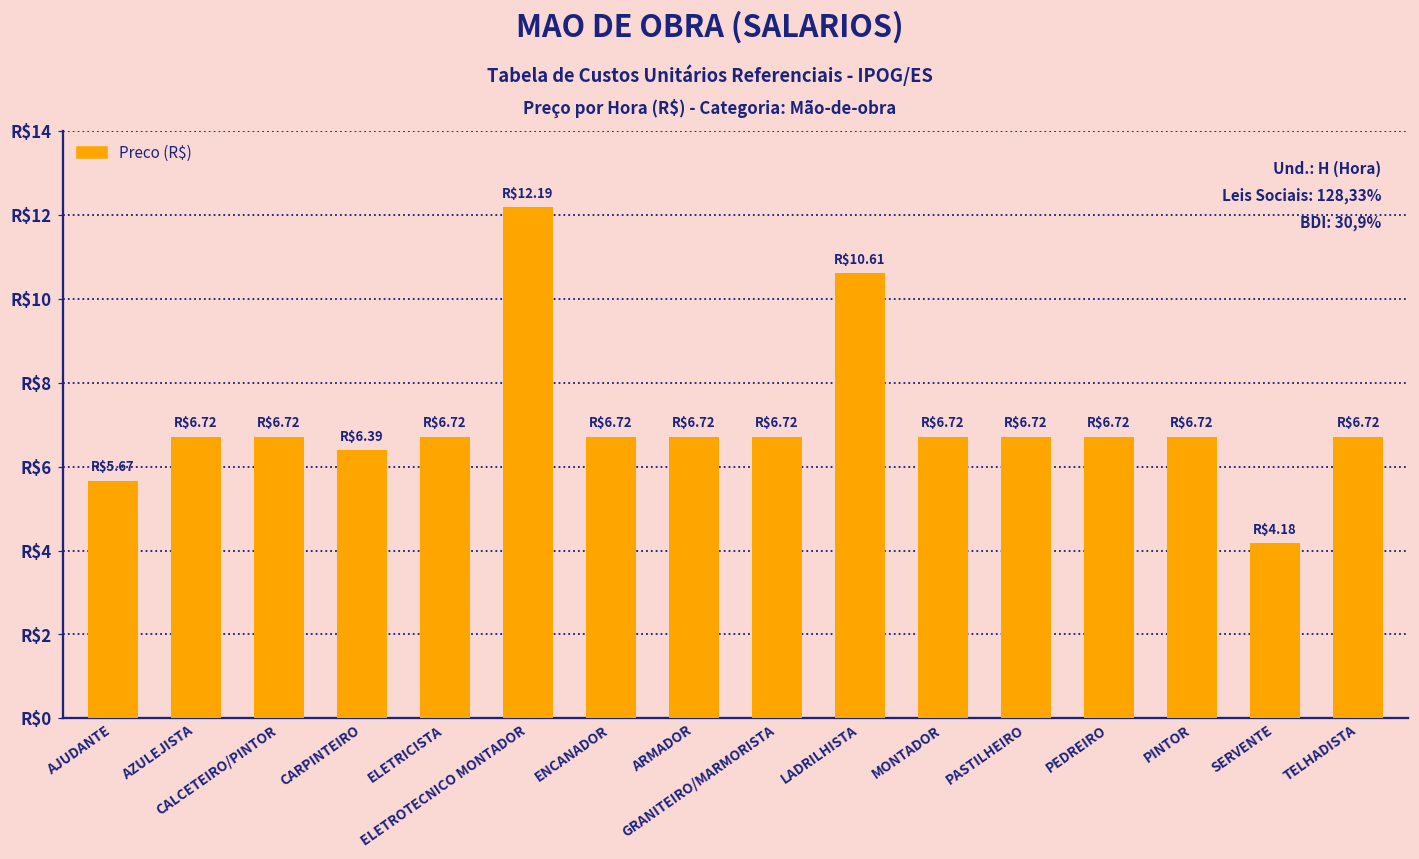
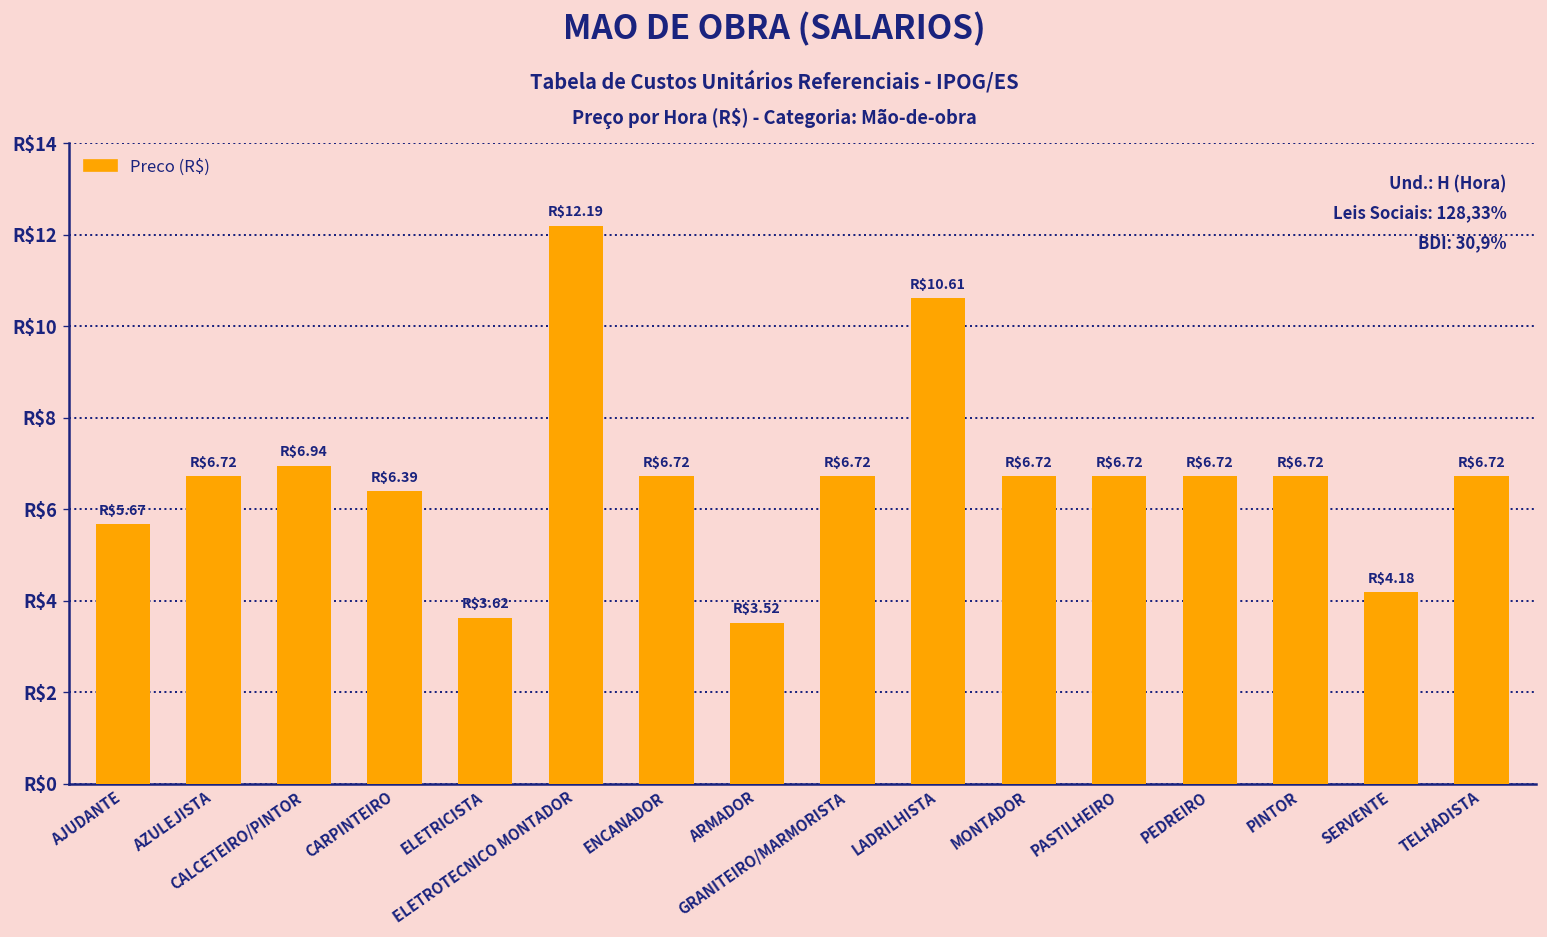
  {
    "AJUDANTE": "$5.67",
    "AZULEJISTA": "$6.72",
-   "CALCETEIRO/PINTOR": "$6.72",
+   "CALCETEIRO/PINTOR": "$6.94",
    "CARPINTEIRO": "$6.39",
-   "ELETRICISTA": "$6.72",
+   "ELETRICISTA": "$3.62",
    "ELETROTECNICO MONTADOR": "$12.19",
    "ENCANADOR": "$6.72",
-   "ARMADOR": "$6.72",
+   "ARMADOR": "$3.52",
    "GRANITEIRO/MARMORISTA": "$6.72",
    "LADRILHISTA": "$10.61",
    "MONTADOR": "$6.72",
    "PASTILHEIRO": "$6.72",
    "PEDREIRO": "$6.72",
    "PINTOR": "$6.72",
    "SERVENTE": "$4.18",
    "TELHADISTA": "$6.72"
  }
